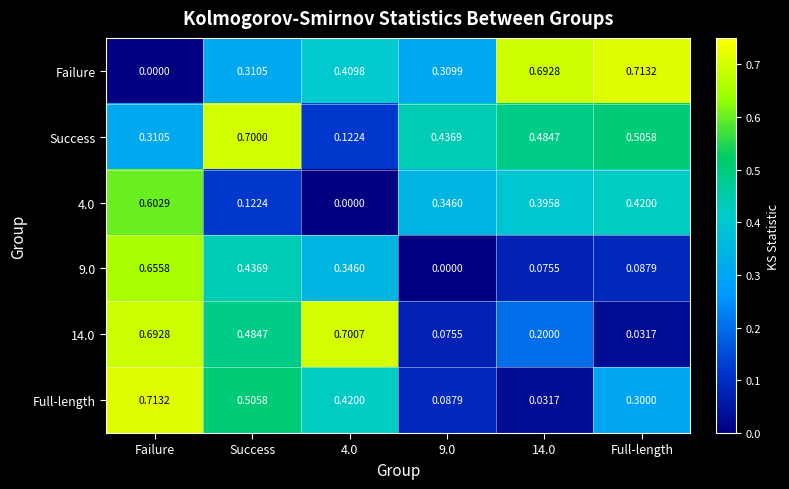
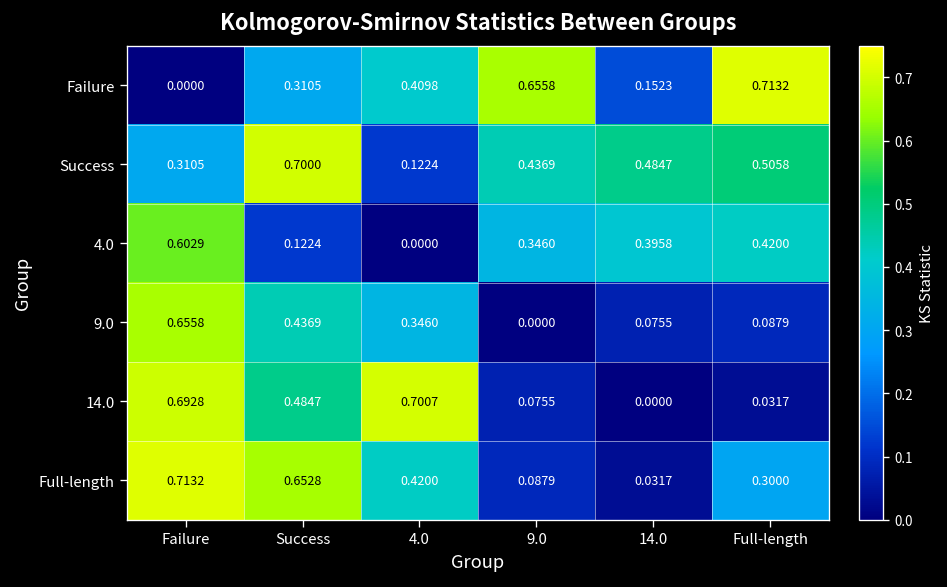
  {
    "Failure": {
      "Failure": 0.0000,
      "Success": 0.3105,
      "4.0": 0.4098,
-     "9.0": 0.3099,
-     "14.0": 0.6928,
+     "9.0": 0.6558,
+     "14.0": 0.1523,
      "Full-length": 0.7132
    },
    "Success": {
      "Failure": 0.3105,
      "Success": 0.7000,
      "4.0": 0.1224,
      "9.0": 0.4369,
      "14.0": 0.4847,
      "Full-length": 0.5058
    },
    "4.0": {
      "Failure": 0.6029,
      "Success": 0.1224,
      "4.0": 0.0000,
      "9.0": 0.3460,
      "14.0": 0.3958,
      "Full-length": 0.4200
    },
    "9.0": {
      "Failure": 0.6558,
      "Success": 0.4369,
      "4.0": 0.3460,
      "9.0": 0.0000,
      "14.0": 0.0755,
      "Full-length": 0.0879
    },
    "14.0": {
      "Failure": 0.6928,
      "Success": 0.4847,
      "4.0": 0.7007,
      "9.0": 0.0755,
-     "14.0": 0.2000,
+     "14.0": 0.0000,
      "Full-length": 0.0317
    },
    "Full-length": {
      "Failure": 0.7132,
-     "Success": 0.5058,
+     "Success": 0.6528,
      "4.0": 0.4200,
      "9.0": 0.0879,
      "14.0": 0.0317,
      "Full-length": 0.3000
    }
  }
